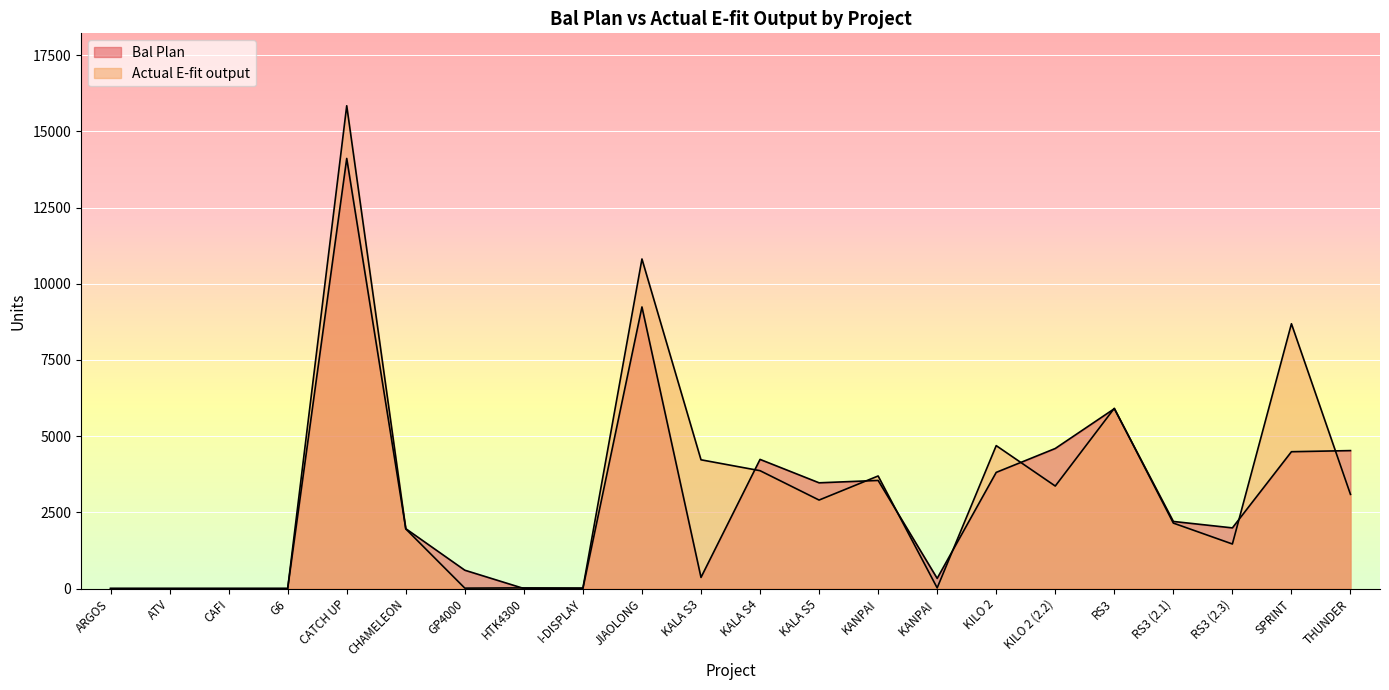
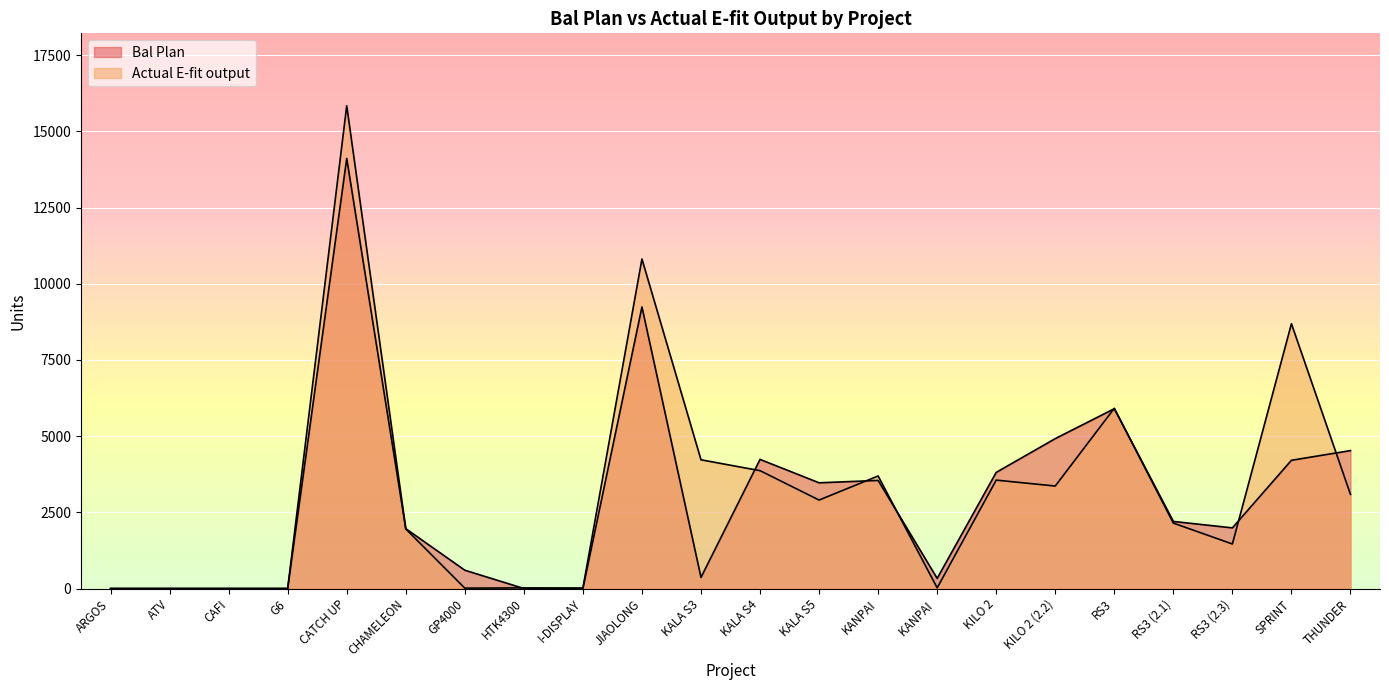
  {
    "Bal Plan": {
      "CATCH UP": 14100,
      "GP4000": 600,
      "JIAOLONG": 9200,
      "KALA S3": 400,
      "KALA S4": 4200,
      "KALA S5": 3500,
      "KILO 2": 3800,
-     "KILO 2 (2.2)": 4600,
+     "KILO 2 (2.2)": 4900,
      "RS3 (2.3)": 2000,
-     "SPRINT": 4500,
+     "SPRINT": 4200,
      "THUNDER": 4500
    },
    "Actual E-fit output": {
      "CATCH UP": 15800,
      "GP4000": 0,
      "JIAOLONG": 10800,
      "KALA S3": 4200,
      "KALA S4": 3900,
      "KALA S5": 2900,
-     "KILO 2": 4700,
+     "KILO 2": 3600,
      "KILO 2 (2.2)": 3400,
      "RS3 (2.3)": 1500,
      "SPRINT": 8700,
      "THUNDER": 3100
    }
  }
